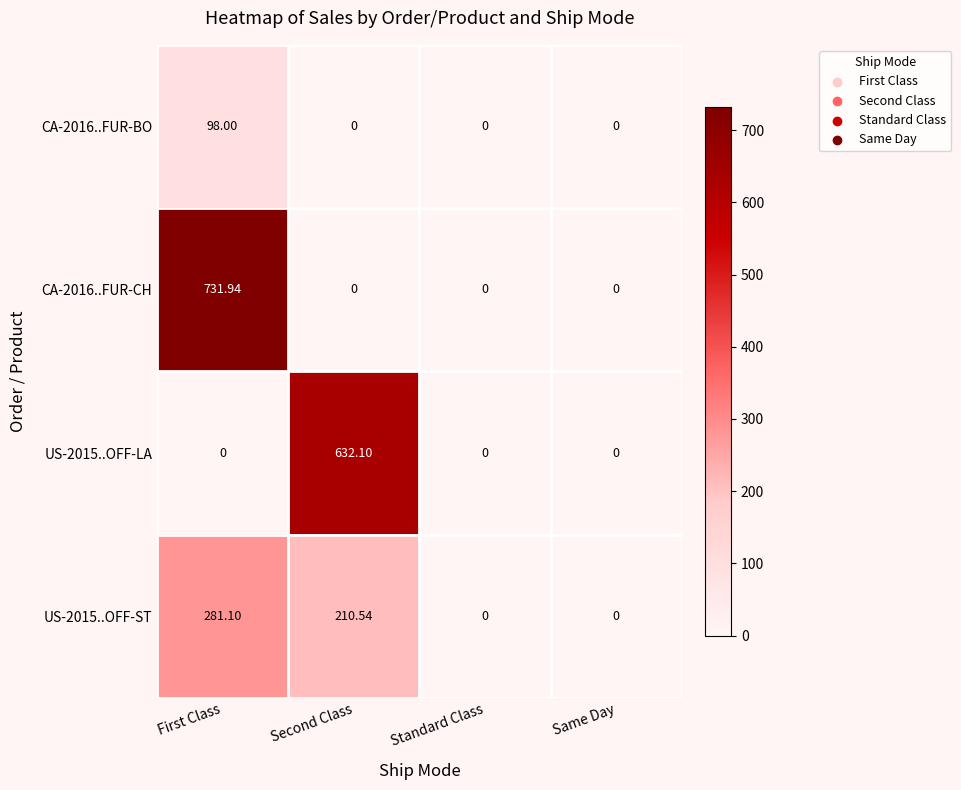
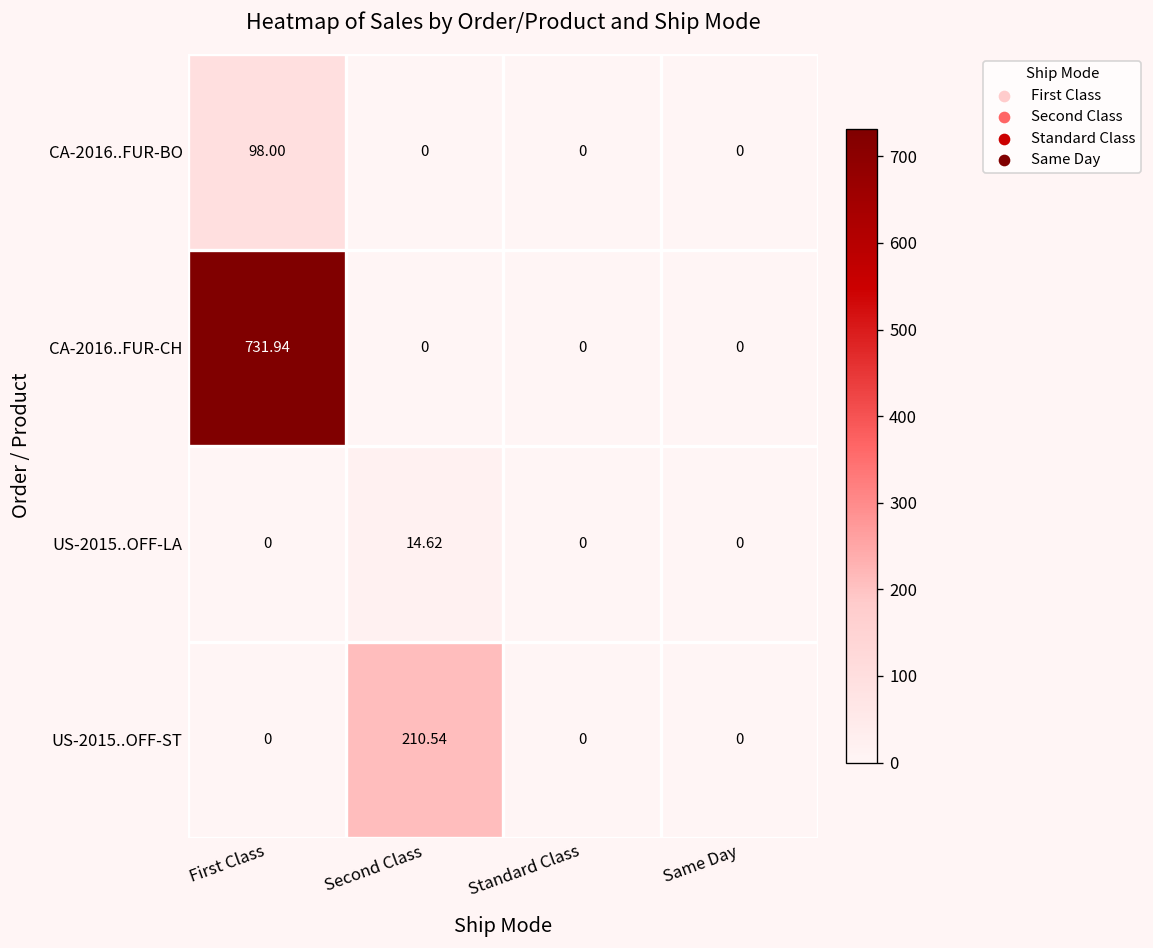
  {
    "CA-2016..FUR-BO": {
      "First Class": 98.00,
      "Second Class": 0,
      "Standard Class": 0,
      "Same Day": 0
    },
    "CA-2016..FUR-CH": {
      "First Class": 731.94,
      "Second Class": 0,
      "Standard Class": 0,
      "Same Day": 0
    },
    "US-2015..OFF-LA": {
      "First Class": 0,
-     "Second Class": 632.10,
+     "Second Class": 14.62,
      "Standard Class": 0,
      "Same Day": 0
    },
    "US-2015..OFF-ST": {
-     "First Class": 281.10,
+     "First Class": 0,
      "Second Class": 210.54,
      "Standard Class": 0,
      "Same Day": 0
    }
  }
